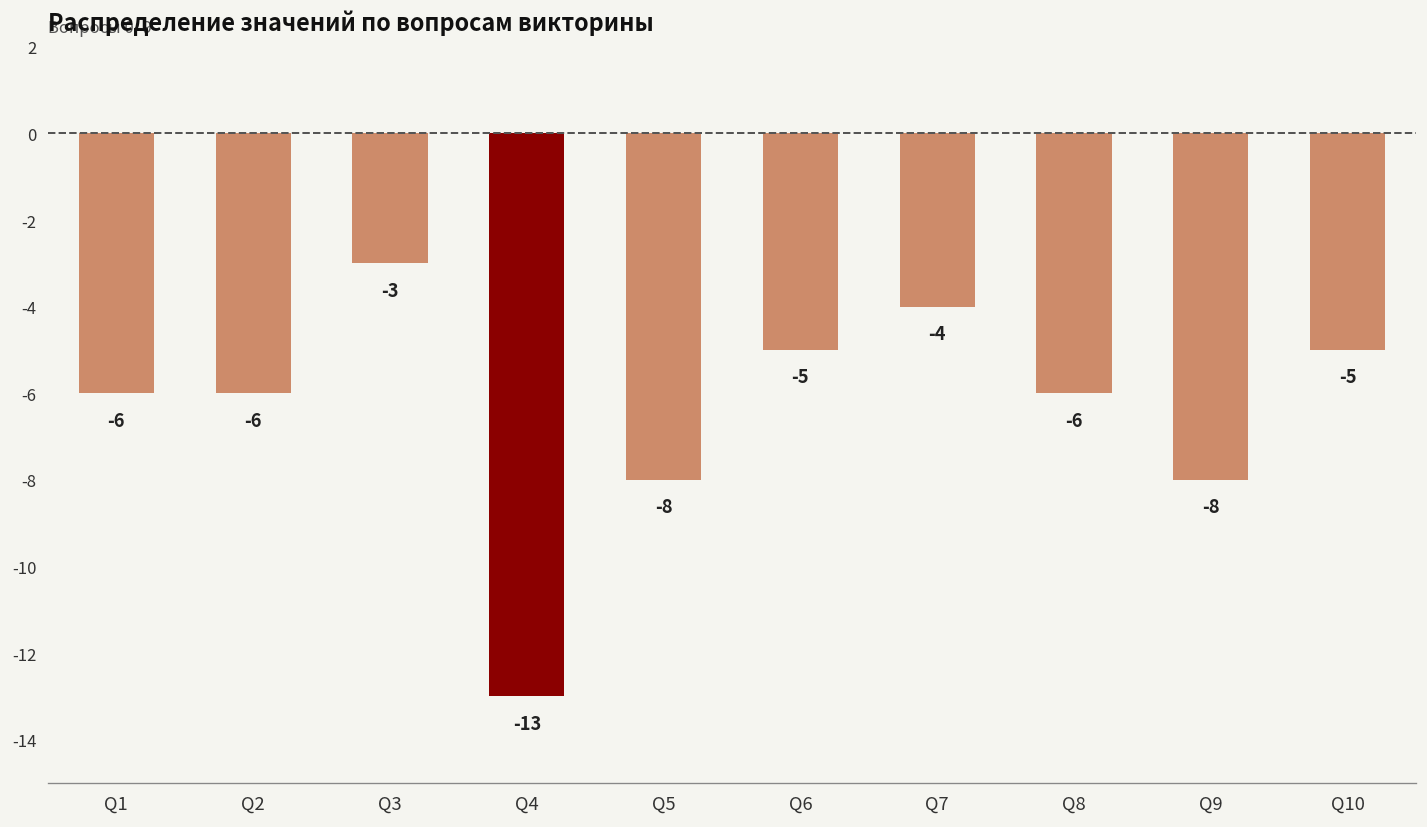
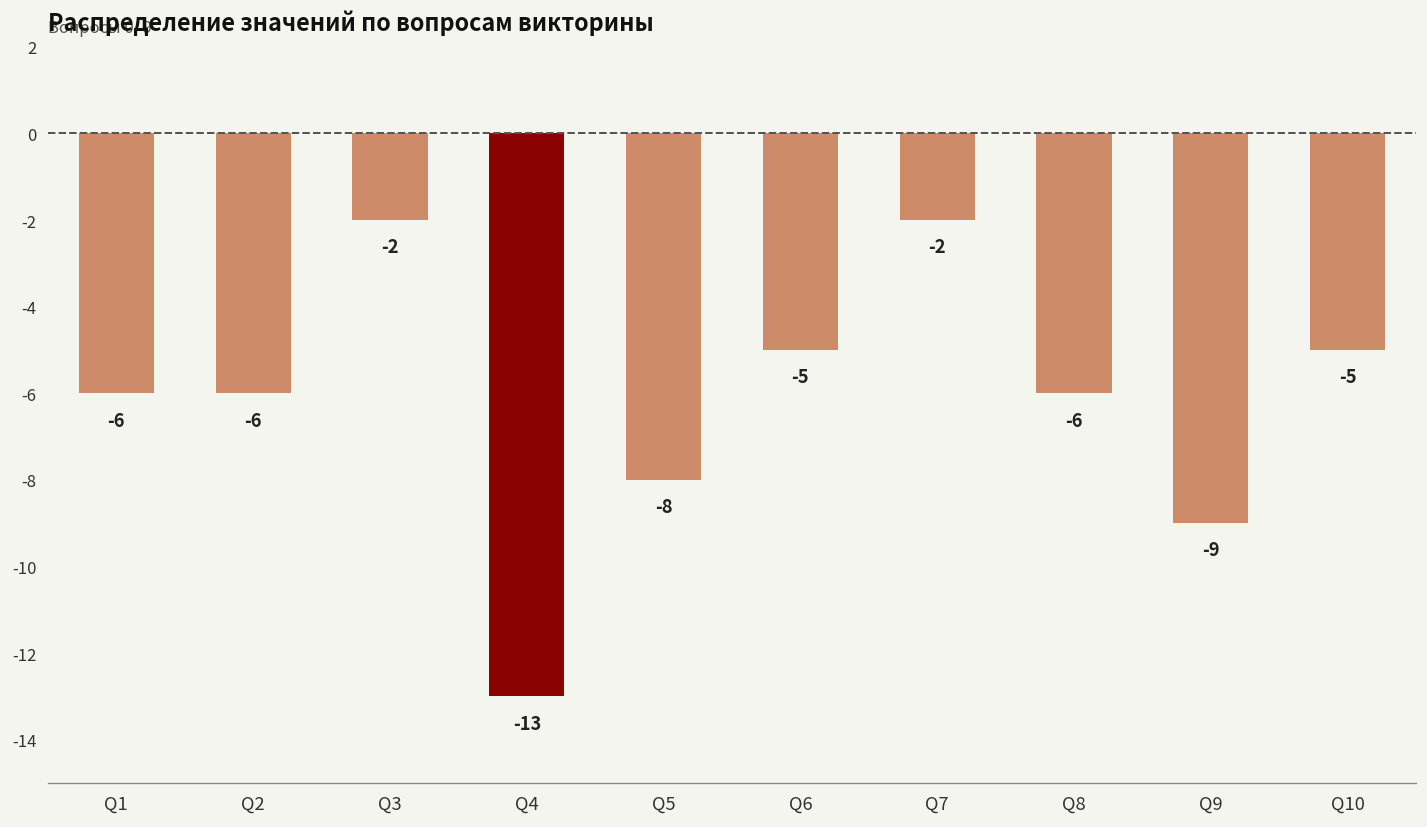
  {
    "Q1": -6,
    "Q2": -6,
-   "Q3": -3,
+   "Q3": -2,
    "Q4": -13,
    "Q5": -8,
    "Q6": -5,
-   "Q7": -4,
+   "Q7": -2,
    "Q8": -6,
-   "Q9": -8,
+   "Q9": -9,
    "Q10": -5
  }
